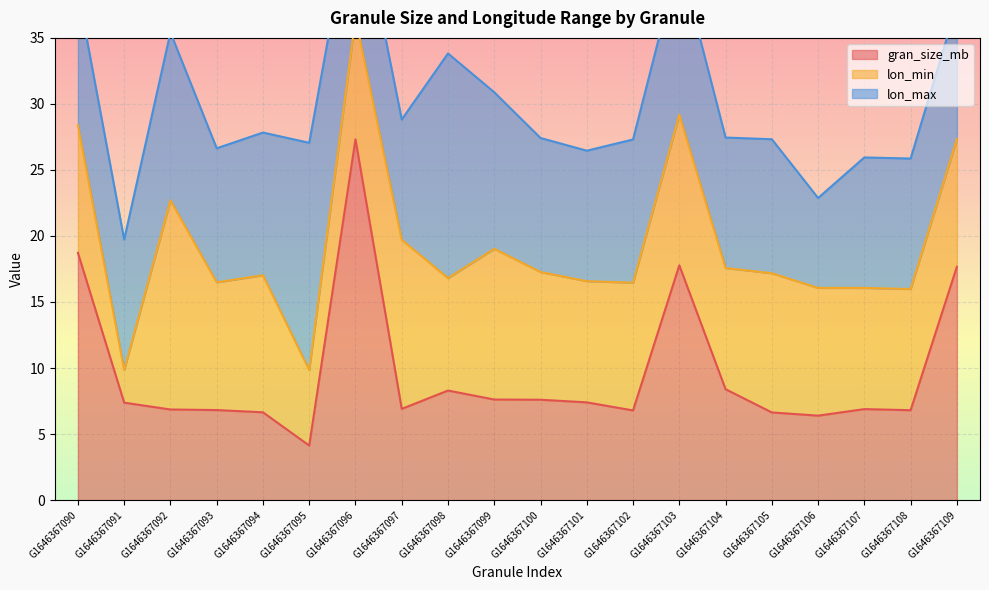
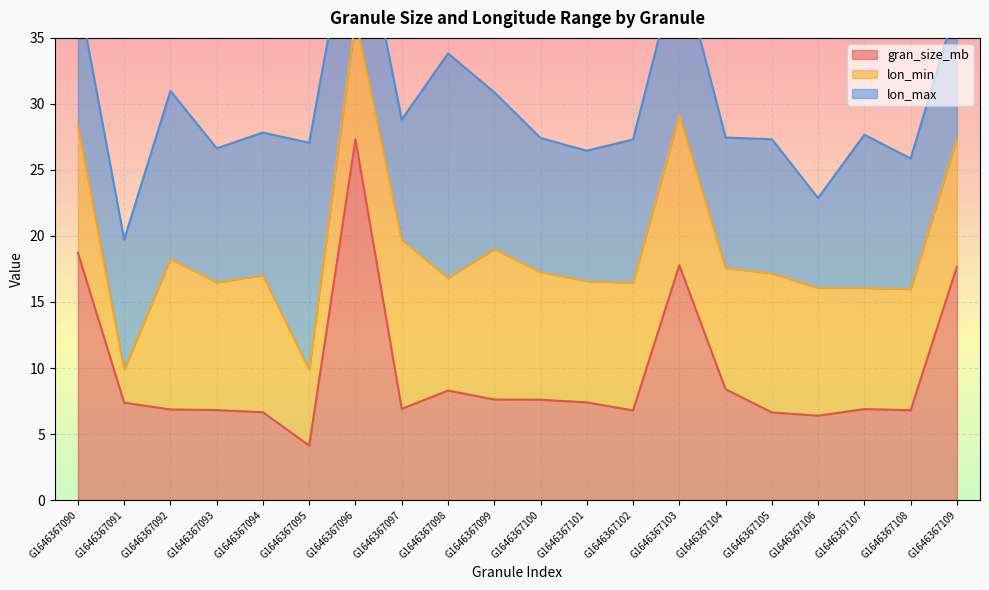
  {
    "gran_size_mb": {
      "G1646367090": 18.7,
      "G1646367091": 7.4,
      "G1646367092": 6.9,
      "G1646367093": 6.8,
      "G1646367094": 6.6,
      "G1646367095": 4.1,
      "G1646367096": 27.3,
      "G1646367097": 6.9,
      "G1646367098": 8.3,
      "G1646367099": 7.6,
      "G1646367100": 7.6,
      "G1646367101": 7.4,
      "G1646367102": 6.8,
      "G1646367103": 17.8,
      "G1646367104": 8.4,
      "G1646367105": 6.6,
      "G1646367106": 6.4,
      "G1646367107": 6.9,
      "G1646367108": 6.8,
      "G1646367109": 17.7
    },
    "lon_min": {
      "G1646367090": 9.7,
      "G1646367091": 2.5,
-     "G1646367092": 15.8,
+     "G1646367092": 11.4,
      "G1646367093": 9.7,
      "G1646367094": 10.4,
      "G1646367095": 5.7,
      "G1646367097": 12.8,
      "G1646367098": 8.5,
      "G1646367099": 11.4,
      "G1646367100": 9.7,
      "G1646367101": 9.2,
      "G1646367102": 9.7,
      "G1646367103": 11.4,
      "G1646367104": 9.2,
      "G1646367105": 10.5,
      "G1646367106": 9.7,
      "G1646367107": 9.2,
      "G1646367108": 9.2,
      "G1646367109": 9.7
    },
    "lon_max": {
      "G1646367091": 9.9,
      "G1646367093": 10.1,
      "G1646367094": 10.8,
      "G1646367095": 17.2,
      "G1646367097": 9.1,
      "G1646367098": 17.0,
      "G1646367099": 11.9,
      "G1646367100": 10.1,
      "G1646367101": 9.9,
      "G1646367102": 10.8,
      "G1646367104": 9.9,
      "G1646367105": 10.1,
      "G1646367106": 6.8,
-     "G1646367107": 9.9,
+     "G1646367107": 11.6,
      "G1646367108": 9.9
    }
  }
